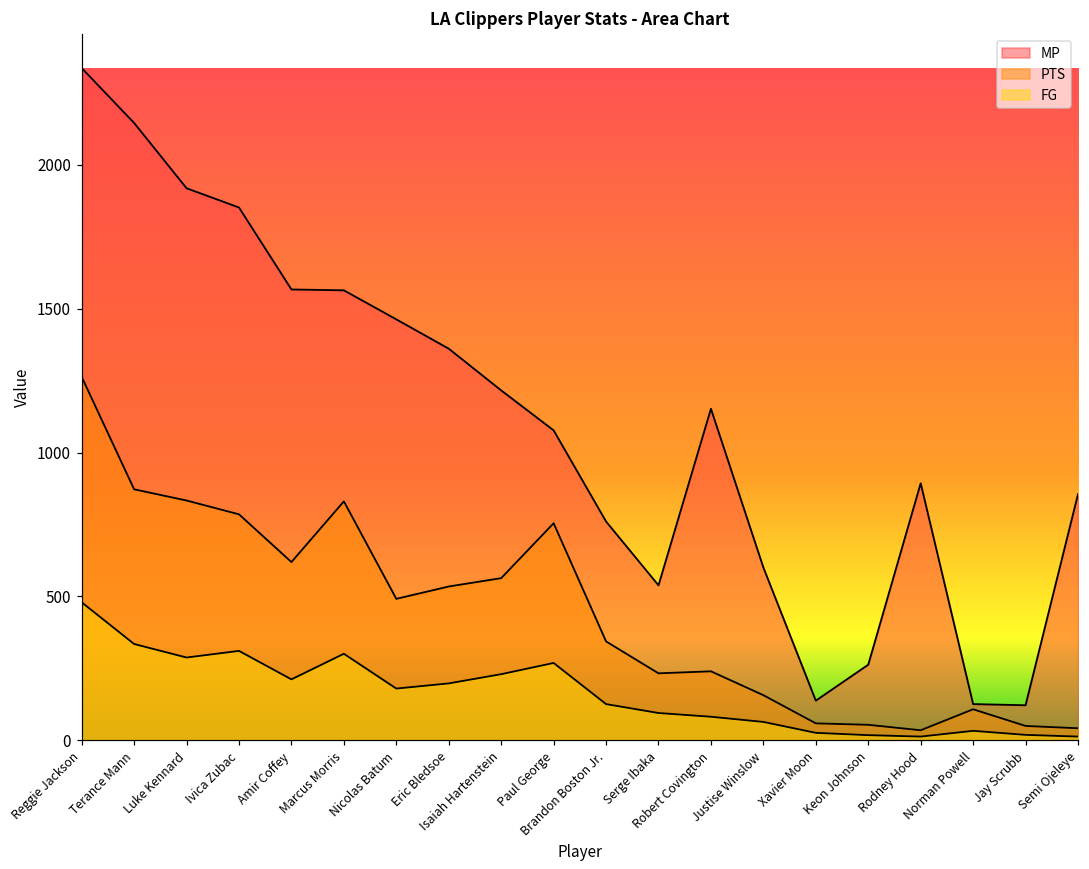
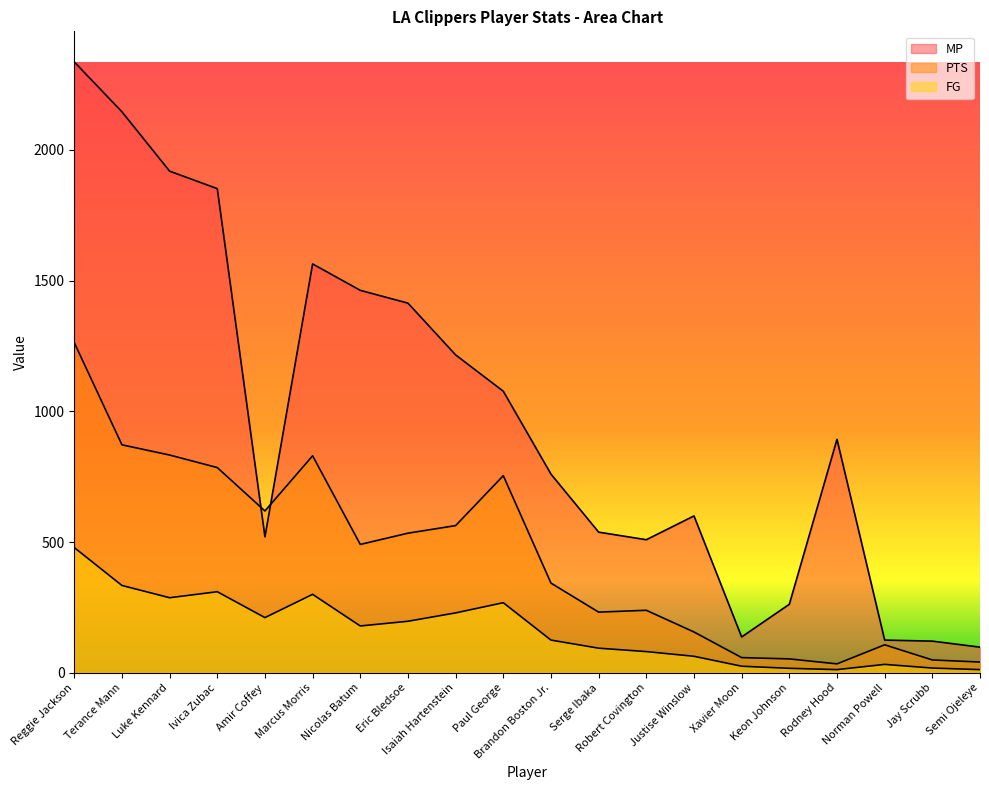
  {
    "MP": {
      "Reggie Jackson": 2340,
      "Terance Mann": 2150,
      "Luke Kennard": 1920,
      "Ivica Zubac": 1850,
-     "Amir Coffey": 1570,
+     "Amir Coffey": 520,
      "Marcus Morris": 1560,
      "Nicolas Batum": 1460,
-     "Eric Bledsoe": 1360,
+     "Eric Bledsoe": 1410,
      "Isaiah Hartenstein": 1220,
      "Paul George": 1080,
      "Brandon Boston Jr.": 760,
      "Serge Ibaka": 540,
-     "Robert Covington": 1150,
+     "Robert Covington": 510,
      "Justise Winslow": 600,
      "Xavier Moon": 140,
      "Keon Johnson": 260,
      "Rodney Hood": 890,
      "Norman Powell": 130,
      "Jay Scrubb": 120,
-     "Semi Ojeleye": 860
+     "Semi Ojeleye": 100
    }
  }
